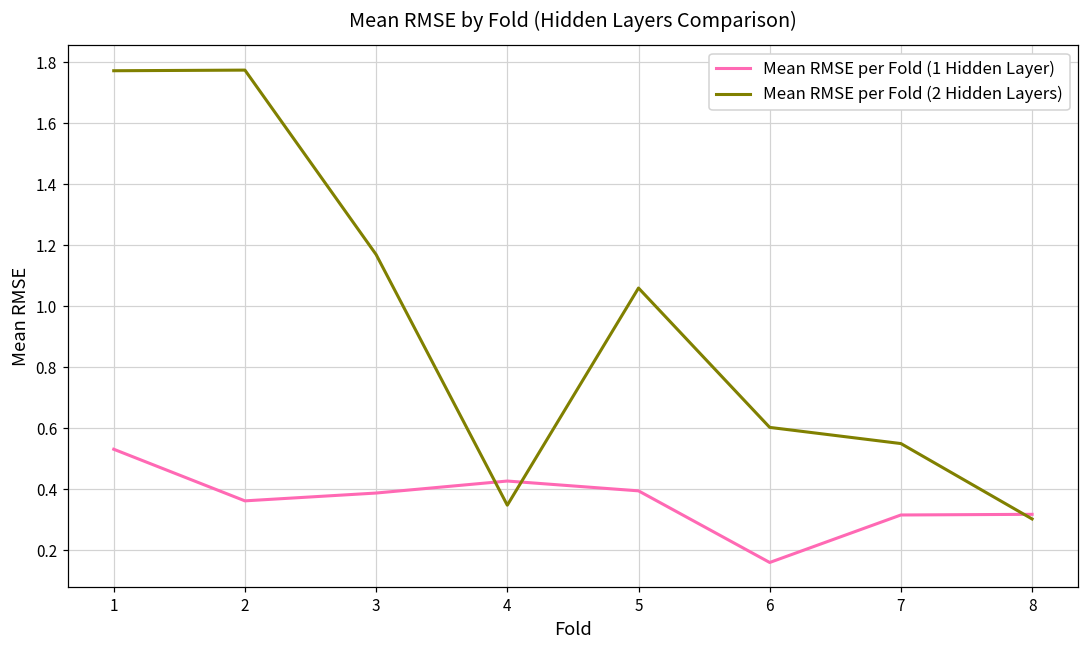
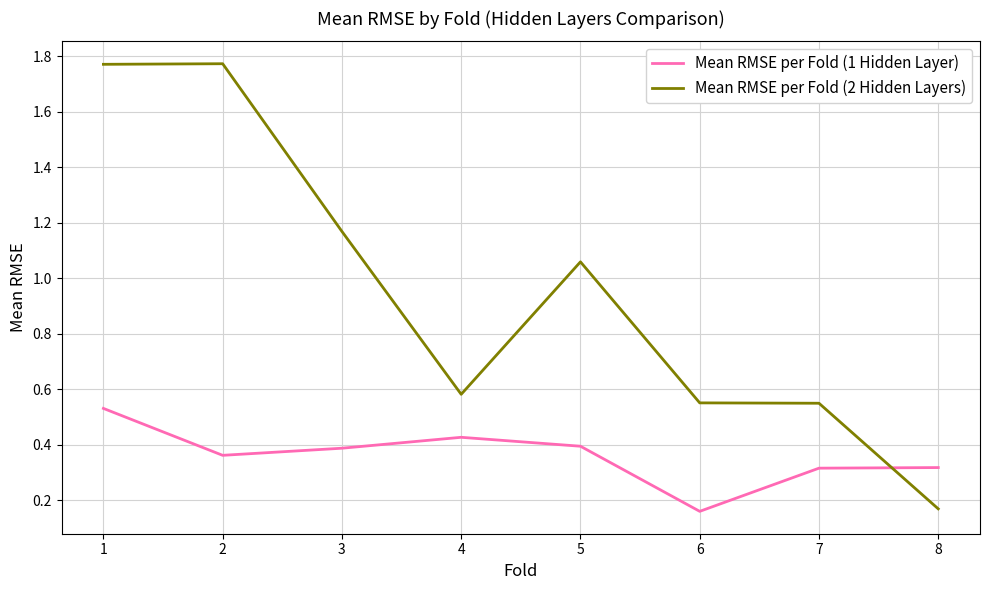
  {
    "Mean RMSE per Fold (1 Hidden Layer)": {
      "1": 0.53,
      "2": 0.36,
      "3": 0.39,
      "4": 0.43,
      "5": 0.39,
      "6": 0.16,
      "7": 0.32,
      "8": 0.32
    },
    "Mean RMSE per Fold (2 Hidden Layers)": {
      "1": 1.77,
      "2": 1.77,
      "3": 1.17,
-     "4": 0.35,
+     "4": 0.58,
      "5": 1.06,
-     "6": 0.60,
+     "6": 0.55,
      "7": 0.55,
-     "8": 0.30
+     "8": 0.17
    }
  }
